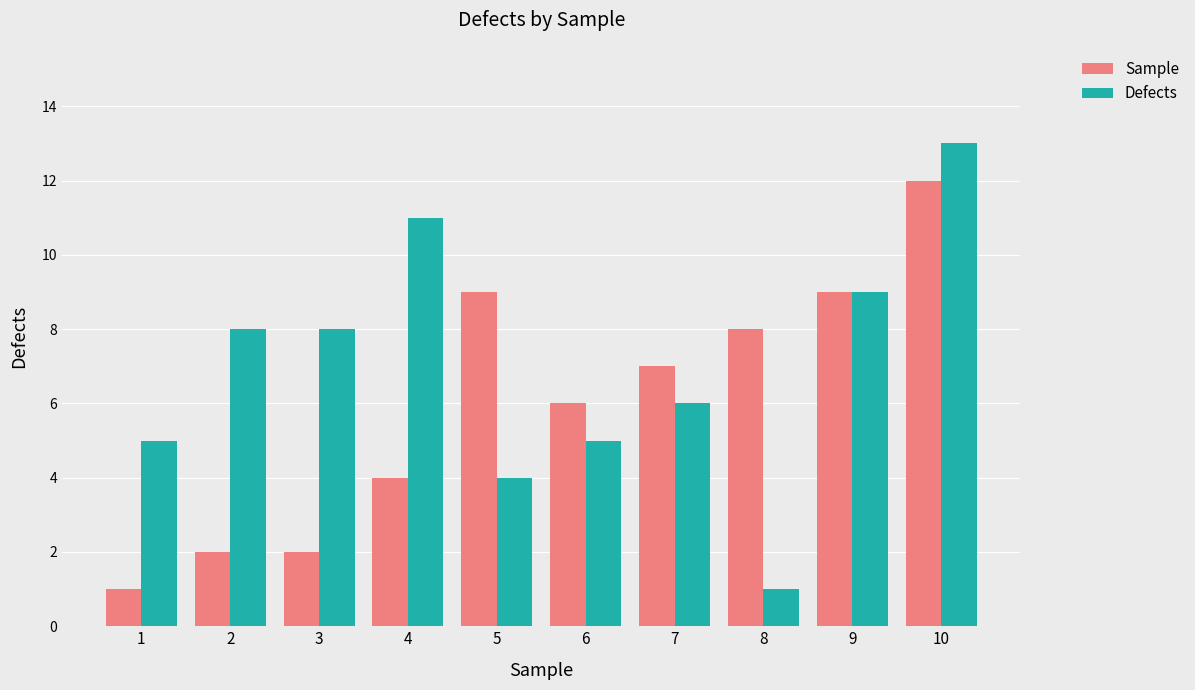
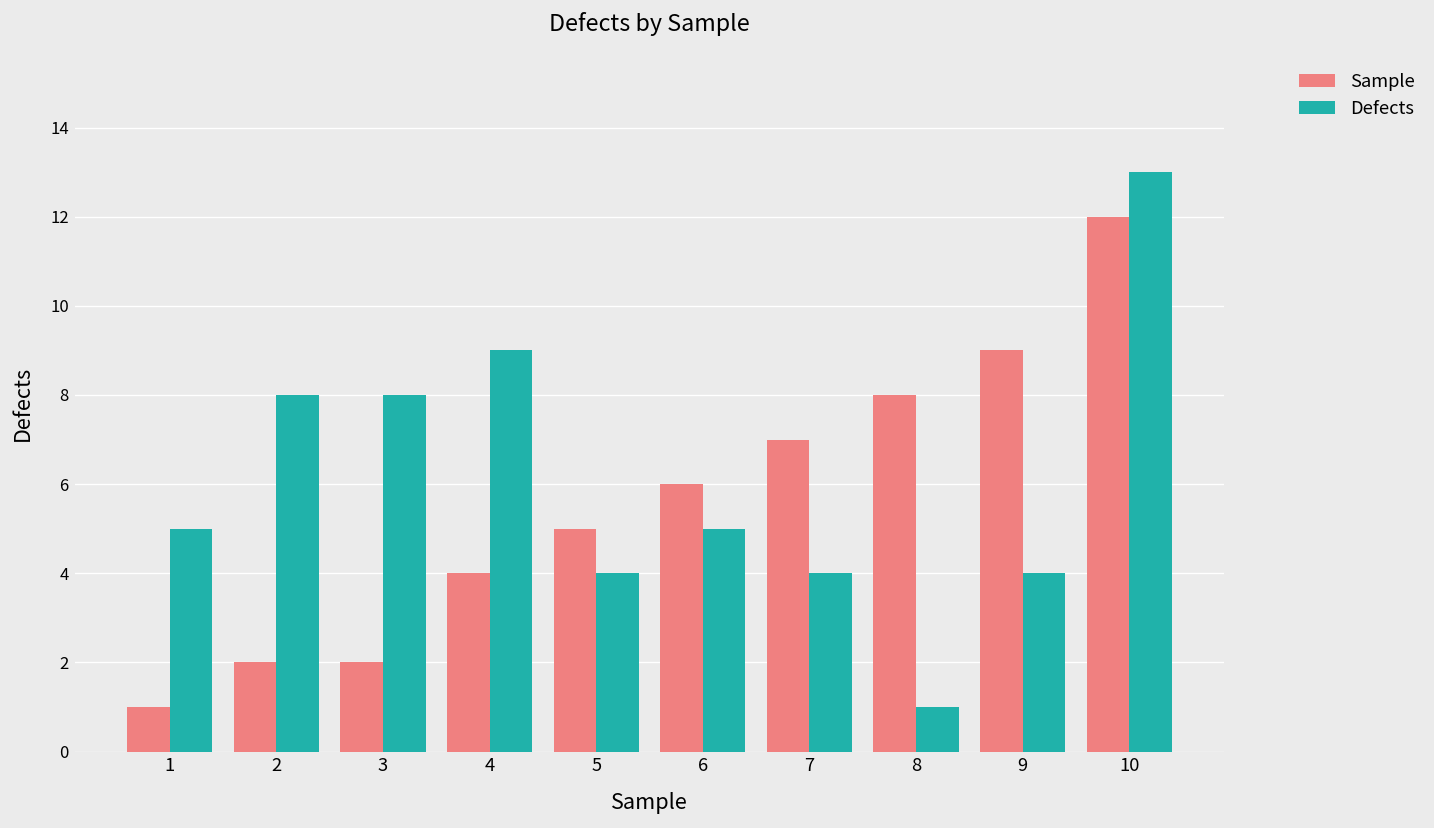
  {
    "Sample": {
      "1": 1,
      "2": 2,
      "3": 2,
      "4": 4,
-     "5": 9,
+     "5": 5,
      "6": 6,
      "7": 7,
      "8": 8,
      "9": 9,
      "10": 12
    },
    "Defects": {
      "1": 5,
      "2": 8,
      "3": 8,
-     "4": 11,
+     "4": 9,
      "5": 4,
      "6": 5,
-     "7": 6,
+     "7": 4,
      "8": 1,
-     "9": 9,
+     "9": 4,
      "10": 13
    }
  }
